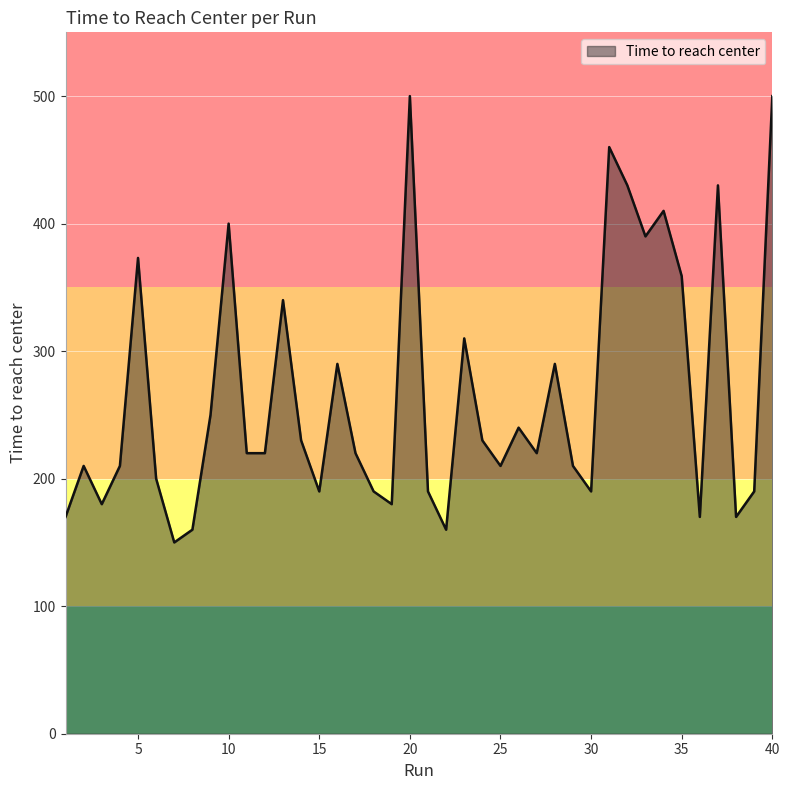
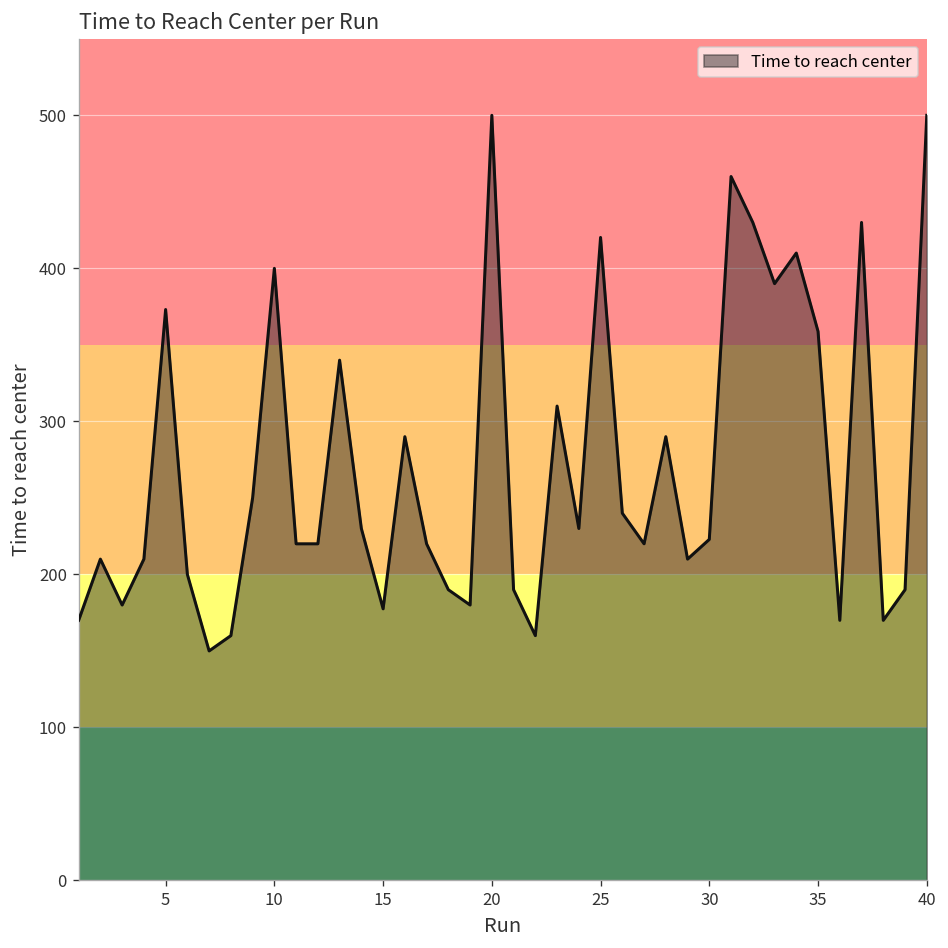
  {
    "5": 373,
    "10": 400,
-   "15": 190,
+   "15": 178,
    "20": 500,
-   "25": 210,
-   "30": 190,
+   "25": 420,
+   "30": 223,
    "35": 359,
    "40": 500
  }
